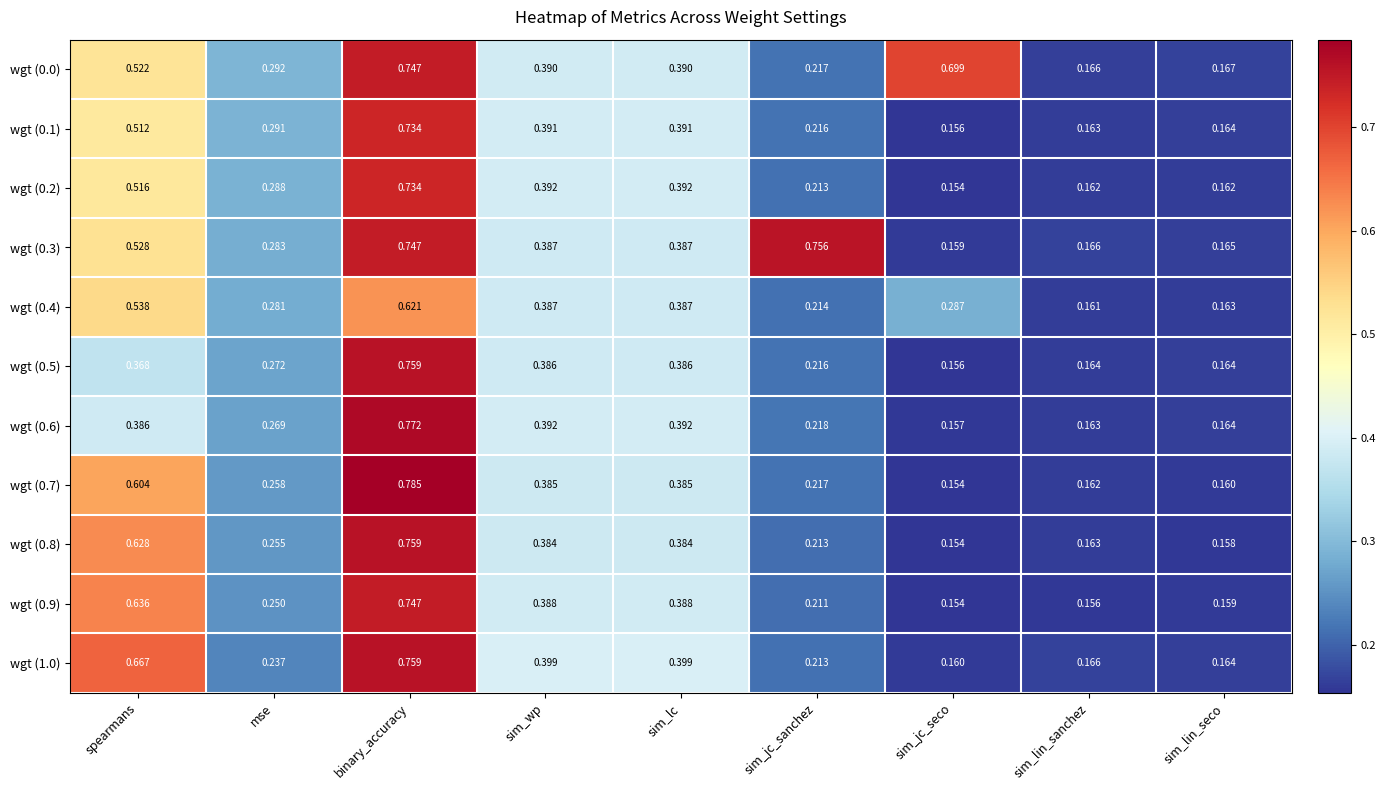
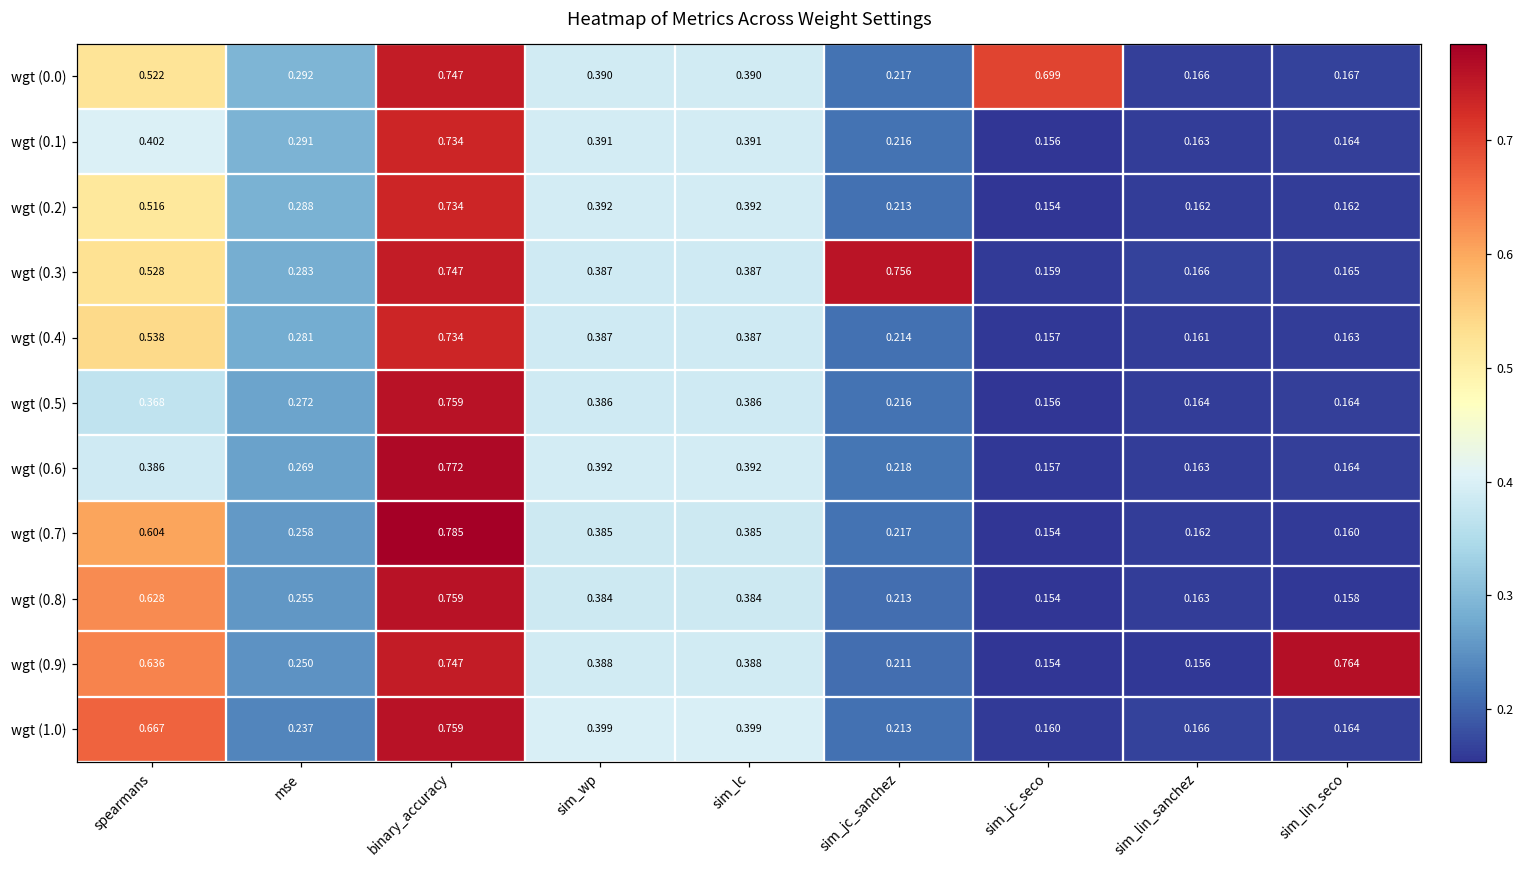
  {
    "wgt (0.0)": {
      "spearmans": 0.522,
      "mse": 0.292,
      "binary_accuracy": 0.747,
      "sim_wp": 0.390,
      "sim_lc": 0.390,
      "sim_jc_sanchez": 0.217,
      "sim_jc_seco": 0.699,
      "sim_lin_sanchez": 0.166,
      "sim_lin_seco": 0.167
    },
    "wgt (0.1)": {
-     "spearmans": 0.512,
+     "spearmans": 0.402,
      "mse": 0.291,
      "binary_accuracy": 0.734,
      "sim_wp": 0.391,
      "sim_lc": 0.391,
      "sim_jc_sanchez": 0.216,
      "sim_jc_seco": 0.156,
      "sim_lin_sanchez": 0.163,
      "sim_lin_seco": 0.164
    },
    "wgt (0.2)": {
      "spearmans": 0.516,
      "mse": 0.288,
      "binary_accuracy": 0.734,
      "sim_wp": 0.392,
      "sim_lc": 0.392,
      "sim_jc_sanchez": 0.213,
      "sim_jc_seco": 0.154,
      "sim_lin_sanchez": 0.162,
      "sim_lin_seco": 0.162
    },
    "wgt (0.3)": {
      "spearmans": 0.528,
      "mse": 0.283,
      "binary_accuracy": 0.747,
      "sim_wp": 0.387,
      "sim_lc": 0.387,
      "sim_jc_sanchez": 0.756,
      "sim_jc_seco": 0.159,
      "sim_lin_sanchez": 0.166,
      "sim_lin_seco": 0.165
    },
    "wgt (0.4)": {
      "spearmans": 0.538,
      "mse": 0.281,
-     "binary_accuracy": 0.621,
+     "binary_accuracy": 0.734,
      "sim_wp": 0.387,
      "sim_lc": 0.387,
      "sim_jc_sanchez": 0.214,
-     "sim_jc_seco": 0.287,
+     "sim_jc_seco": 0.157,
      "sim_lin_sanchez": 0.161,
      "sim_lin_seco": 0.163
    },
    "wgt (0.5)": {
      "spearmans": 0.368,
      "mse": 0.272,
      "binary_accuracy": 0.759,
      "sim_wp": 0.386,
      "sim_lc": 0.386,
      "sim_jc_sanchez": 0.216,
      "sim_jc_seco": 0.156,
      "sim_lin_sanchez": 0.164,
      "sim_lin_seco": 0.164
    },
    "wgt (0.6)": {
      "spearmans": 0.386,
      "mse": 0.269,
      "binary_accuracy": 0.772,
      "sim_wp": 0.392,
      "sim_lc": 0.392,
      "sim_jc_sanchez": 0.218,
      "sim_jc_seco": 0.157,
      "sim_lin_sanchez": 0.163,
      "sim_lin_seco": 0.164
    },
    "wgt (0.7)": {
      "spearmans": 0.604,
      "mse": 0.258,
      "binary_accuracy": 0.785,
      "sim_wp": 0.385,
      "sim_lc": 0.385,
      "sim_jc_sanchez": 0.217,
      "sim_jc_seco": 0.154,
      "sim_lin_sanchez": 0.162,
      "sim_lin_seco": 0.160
    },
    "wgt (0.8)": {
      "spearmans": 0.628,
      "mse": 0.255,
      "binary_accuracy": 0.759,
      "sim_wp": 0.384,
      "sim_lc": 0.384,
      "sim_jc_sanchez": 0.213,
      "sim_jc_seco": 0.154,
      "sim_lin_sanchez": 0.163,
      "sim_lin_seco": 0.158
    },
    "wgt (0.9)": {
      "spearmans": 0.636,
      "mse": 0.250,
      "binary_accuracy": 0.747,
      "sim_wp": 0.388,
      "sim_lc": 0.388,
      "sim_jc_sanchez": 0.211,
      "sim_jc_seco": 0.154,
      "sim_lin_sanchez": 0.156,
-     "sim_lin_seco": 0.159
+     "sim_lin_seco": 0.764
    },
    "wgt (1.0)": {
      "spearmans": 0.667,
      "mse": 0.237,
      "binary_accuracy": 0.759,
      "sim_wp": 0.399,
      "sim_lc": 0.399,
      "sim_jc_sanchez": 0.213,
      "sim_jc_seco": 0.160,
      "sim_lin_sanchez": 0.166,
      "sim_lin_seco": 0.164
    }
  }
